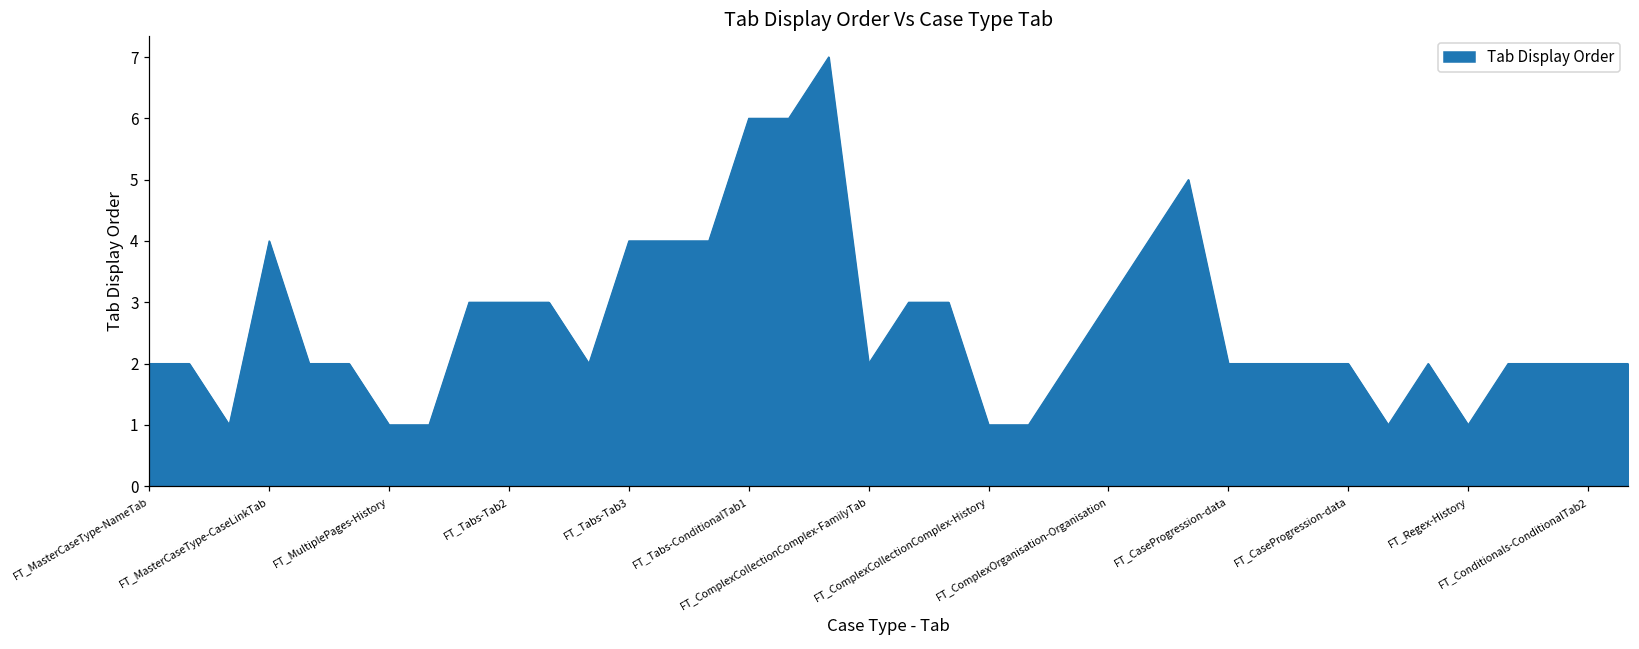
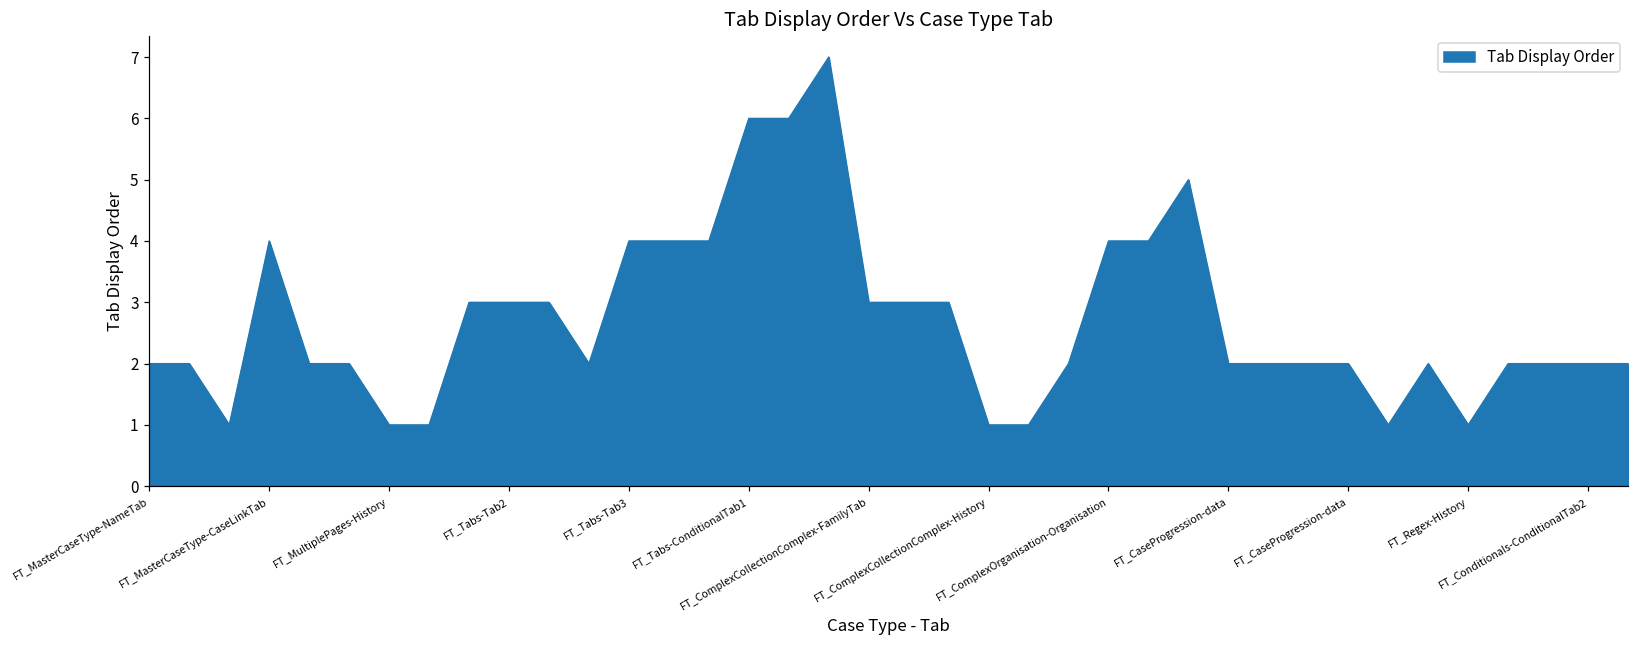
  {
    "FT_MasterCaseType-CaseLinkTab": 4,
    "FT_MultiplePages-History": 1,
    "FT_Tabs-ConditionalTab1": 6,
-   "FT_ComplexCollectionComplex-FamilyTab": 2,
+   "FT_ComplexCollectionComplex-FamilyTab": 3,
    "FT_ComplexCollectionComplex-History": 1,
-   "FT_ComplexOrganisation-Organisation": 3,
+   "FT_ComplexOrganisation-Organisation": 4,
    "FT_Regex-History": 1
  }
